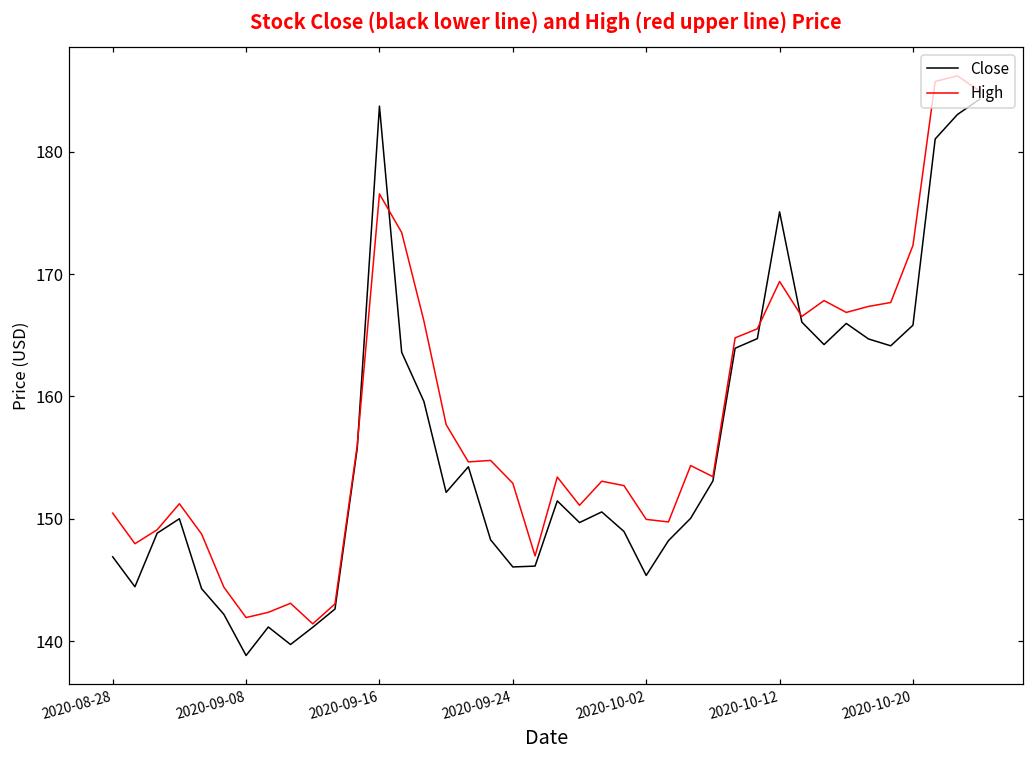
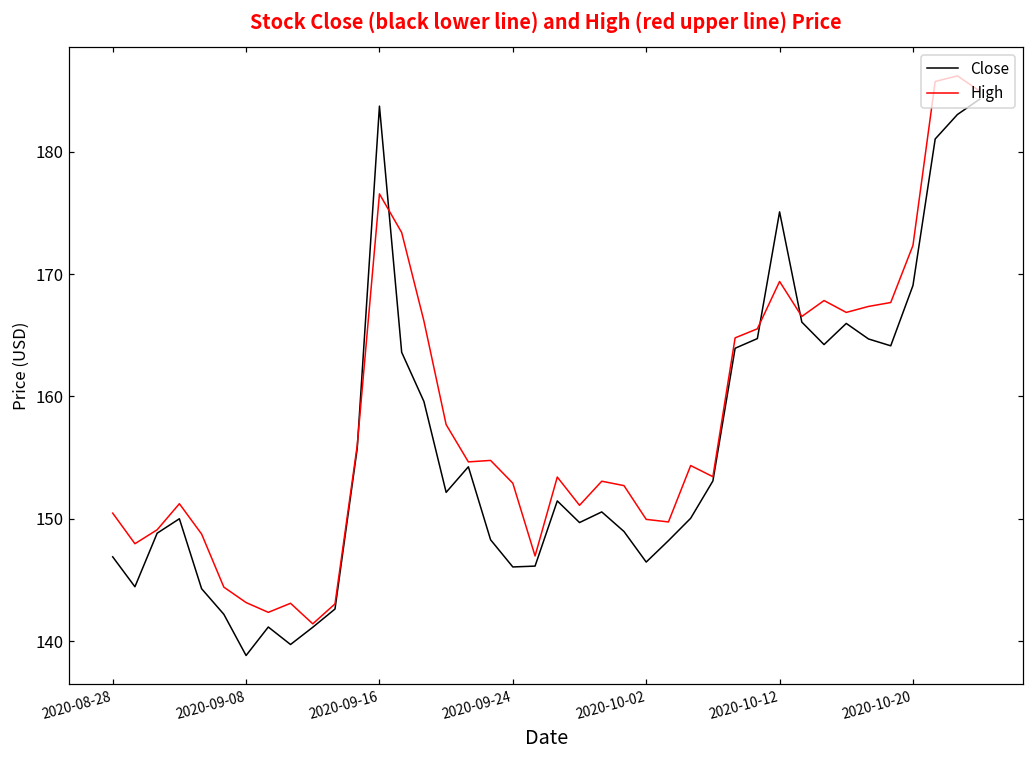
  {
    "Close": {
      "2020-08-28": 146.9,
      "2020-09-08": 138.8,
      "2020-09-16": 183.7,
      "2020-09-24": 146.1,
-     "2020-10-02": 145.4,
+     "2020-10-02": 146.5,
      "2020-10-12": 175.1,
-     "2020-10-20": 165.8
+     "2020-10-20": 169.1
    },
    "High": {
      "2020-08-28": 150.5,
-     "2020-09-08": 141.9,
+     "2020-09-08": 143.1,
      "2020-09-16": 176.6,
      "2020-09-24": 152.9,
      "2020-10-02": 149.9,
      "2020-10-12": 169.4,
      "2020-10-20": 172.4
    }
  }
